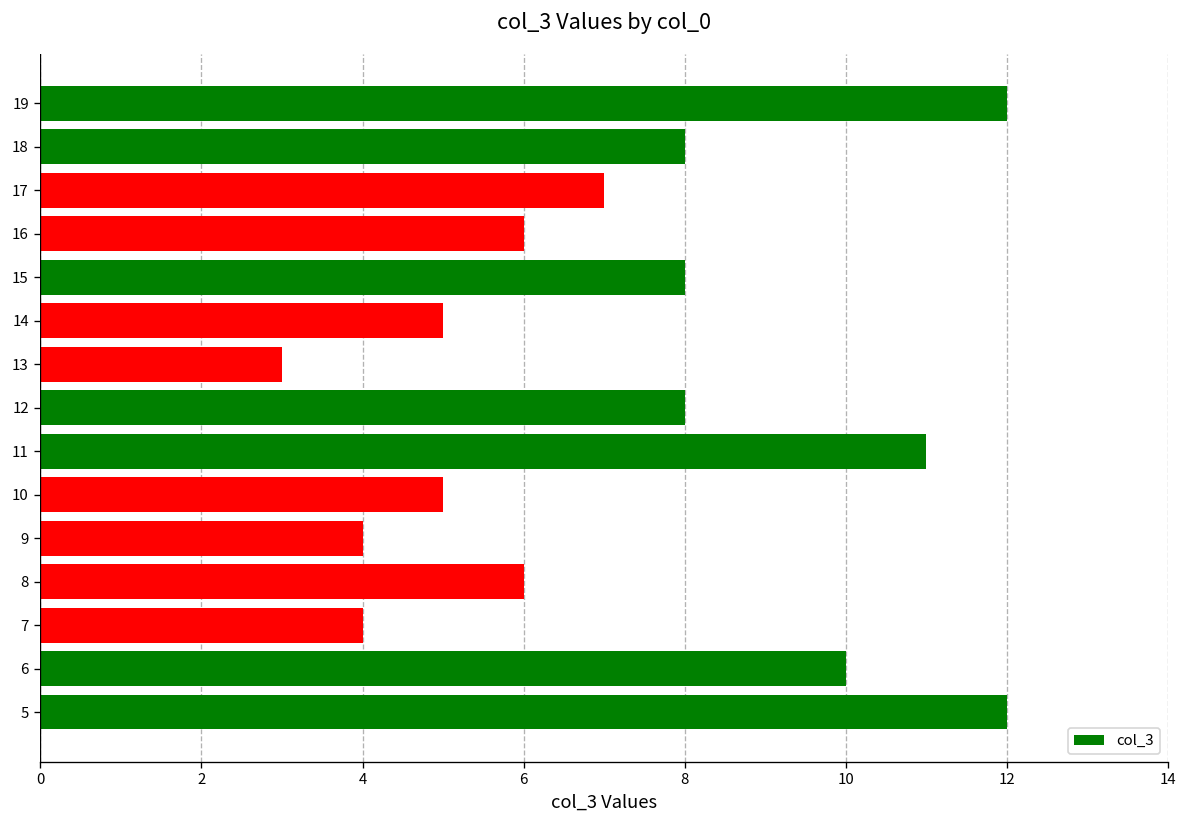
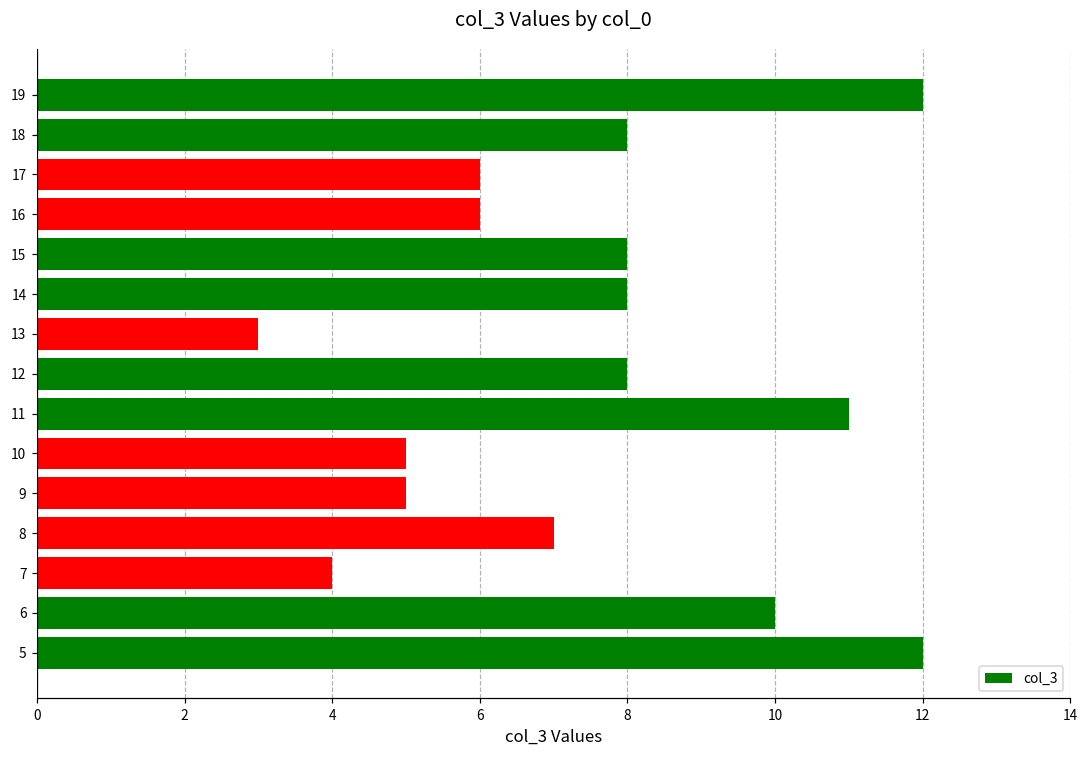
  {
    "19": 12,
    "18": 8,
-   "17": 7,
+   "17": 6,
    "16": 6,
    "15": 8,
-   "14": 5,
+   "14": 8,
    "13": 3,
    "12": 8,
    "11": 11,
    "10": 5,
-   "9": 4,
-   "8": 6,
+   "9": 5,
+   "8": 7,
    "7": 4,
    "6": 10,
    "5": 12
  }
